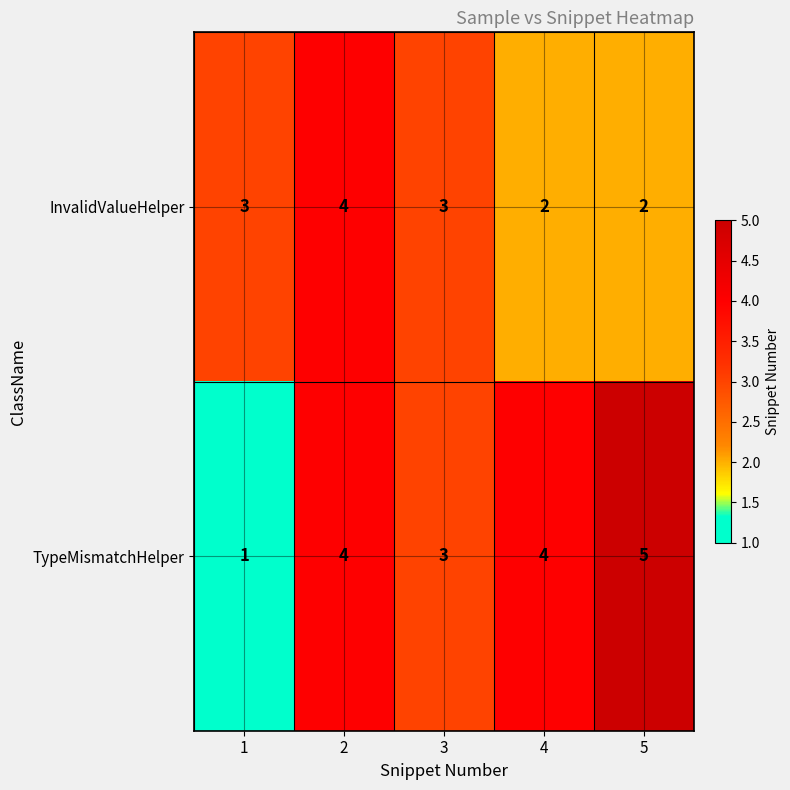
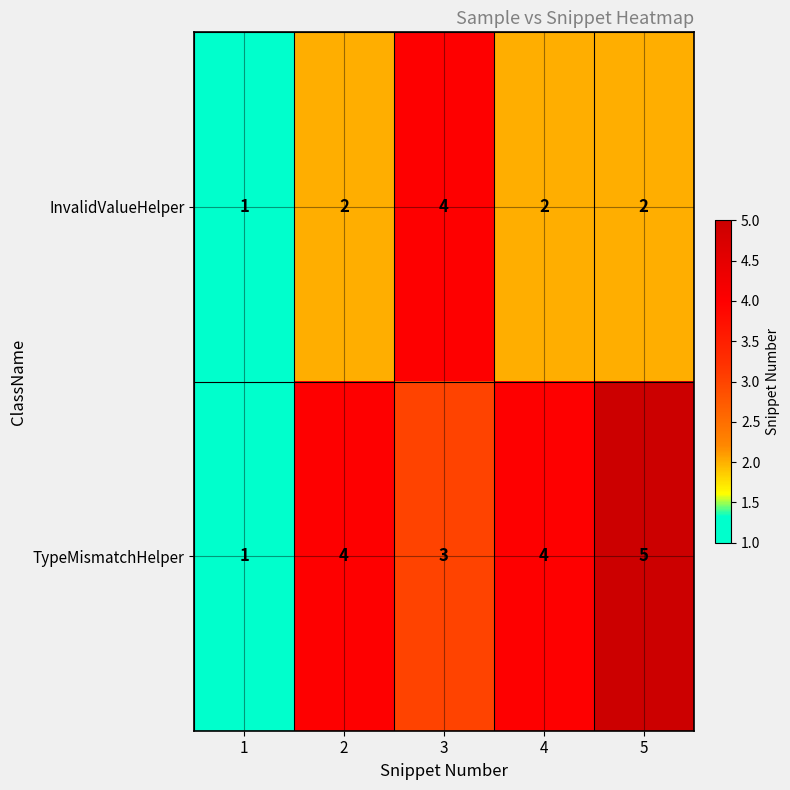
  {
    "InvalidValueHelper": {
-     "1": 3,
-     "2": 4,
-     "3": 3,
+     "1": 1,
+     "2": 2,
+     "3": 4,
      "4": 2,
      "5": 2
    },
    "TypeMismatchHelper": {
      "1": 1,
      "2": 4,
      "3": 3,
      "4": 4,
      "5": 5
    }
  }
